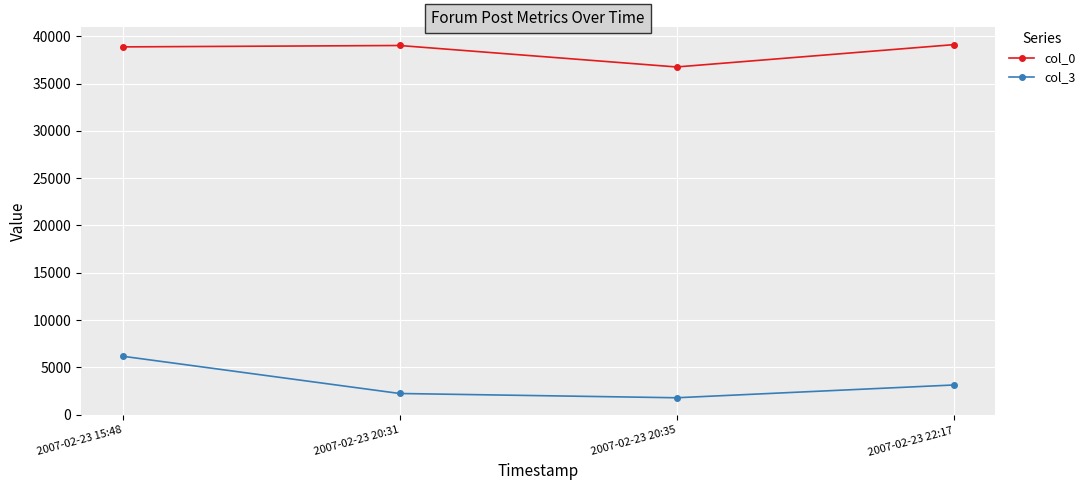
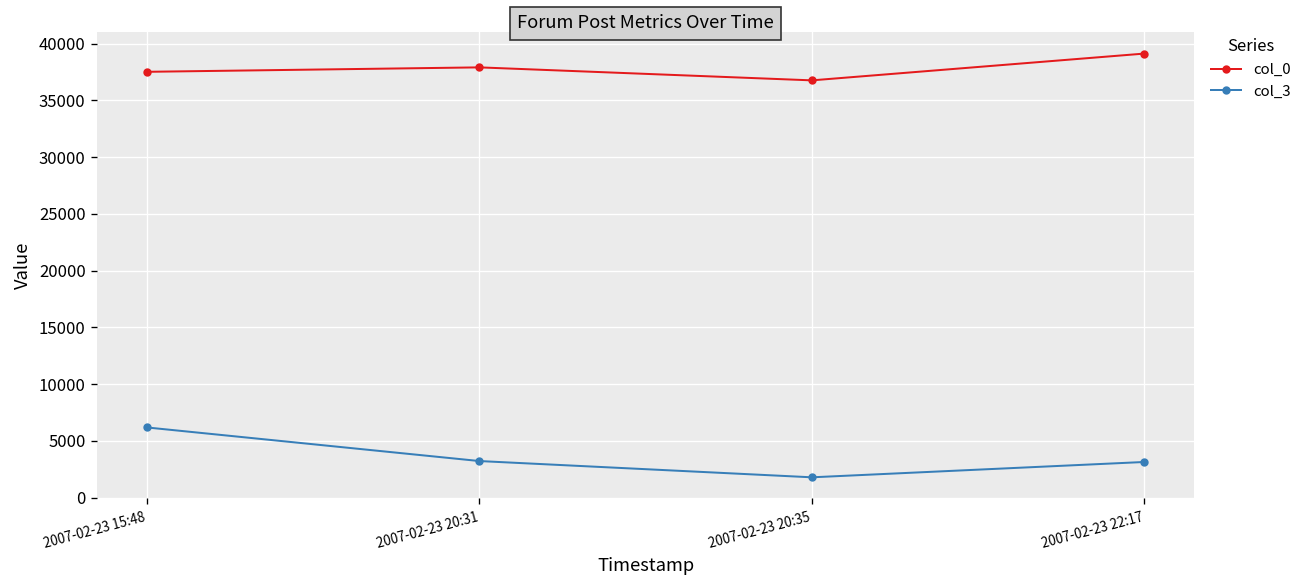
  {
    "col_0": {
-     "2007-02-23 15:48": 39000,
-     "2007-02-23 20:31": 39000,
+     "2007-02-23 15:48": 38000,
+     "2007-02-23 20:31": 38000,
      "2007-02-23 20:35": 37000,
      "2007-02-23 22:17": 39000
    },
    "col_3": {
      "2007-02-23 15:48": 6000,
-     "2007-02-23 20:31": 2000,
+     "2007-02-23 20:31": 3000,
      "2007-02-23 20:35": 2000,
      "2007-02-23 22:17": 3000
    }
  }
